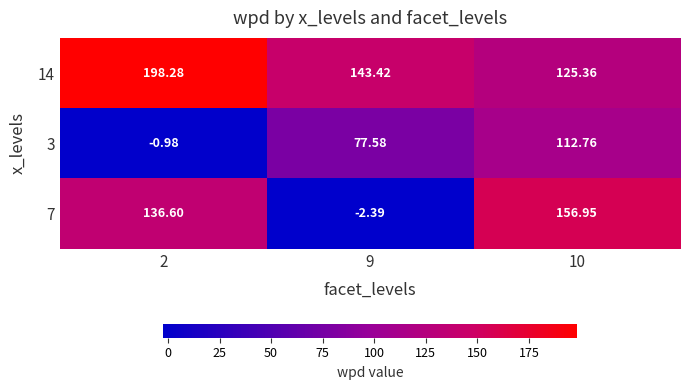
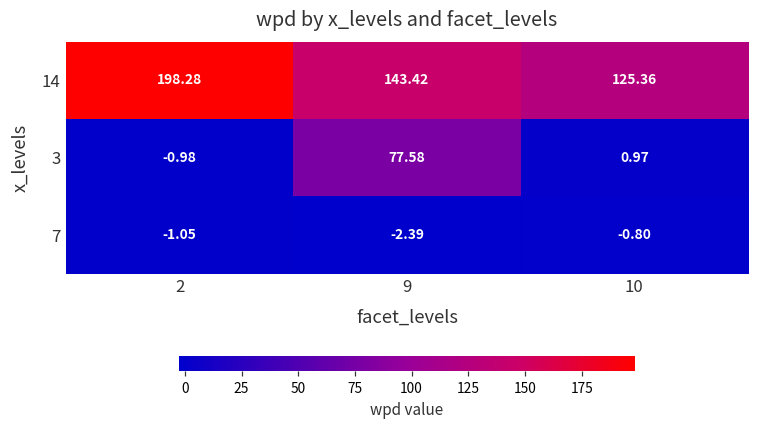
  {
    "14": {
      "2": 198.28,
      "9": 143.42,
      "10": 125.36
    },
    "3": {
      "2": -0.98,
      "9": 77.58,
-     "10": 112.76
+     "10": 0.97
    },
    "7": {
-     "2": 136.60,
+     "2": -1.05,
      "9": -2.39,
-     "10": 156.95
+     "10": -0.80
    }
  }
